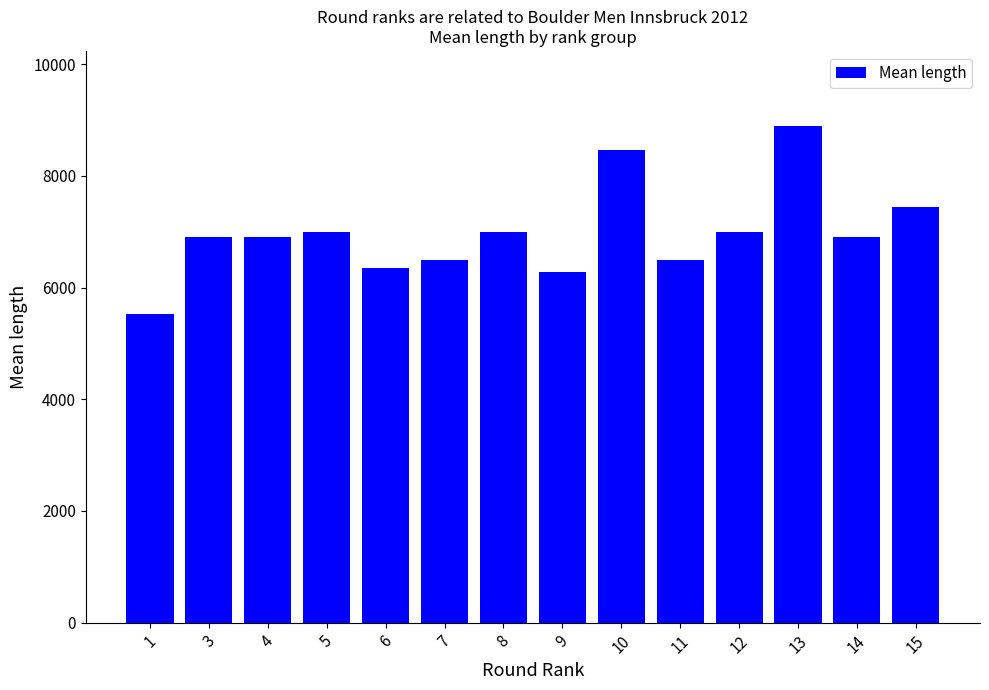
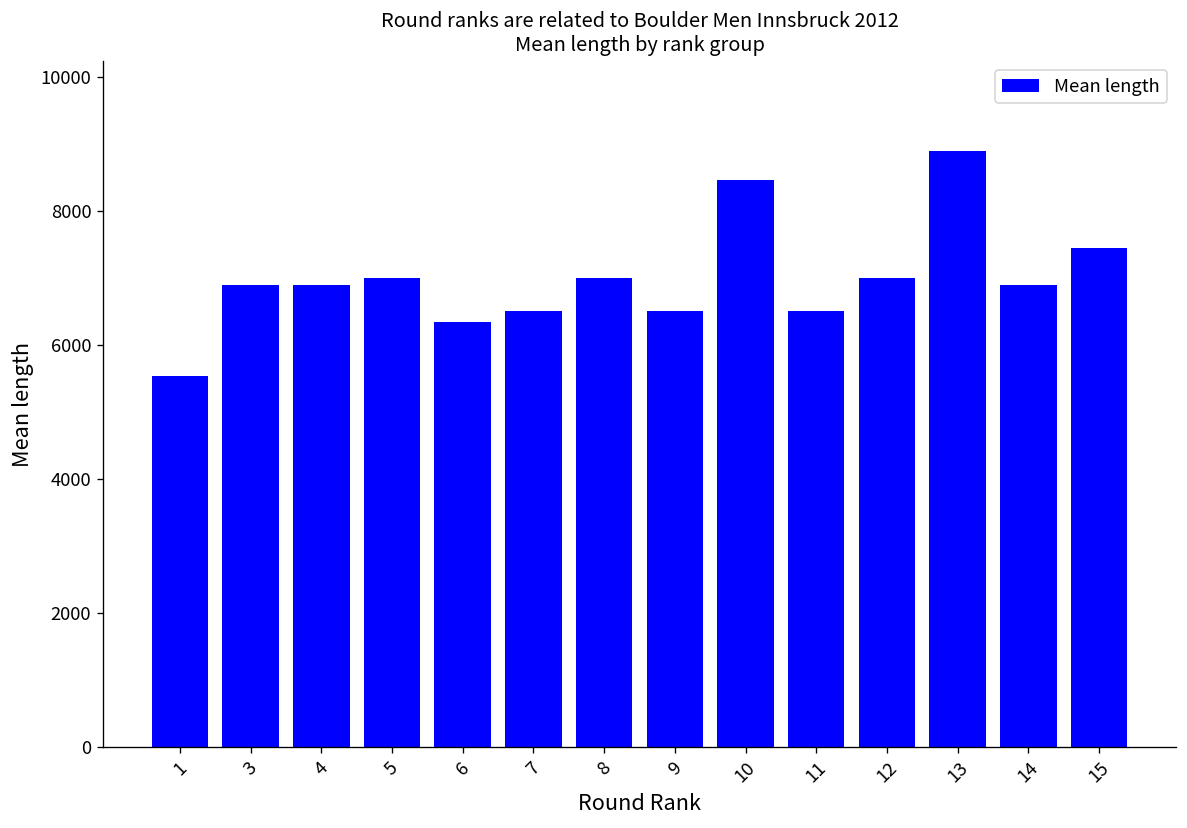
  {
    "1": 5500,
    "3": 6900,
    "4": 6900,
    "5": 7000,
    "6": 6400,
    "7": 6500,
    "8": 7000,
-   "9": 6300,
+   "9": 6500,
    "10": 8500,
    "11": 6500,
    "12": 7000,
    "13": 8900,
    "14": 6900,
    "15": 7500
  }
